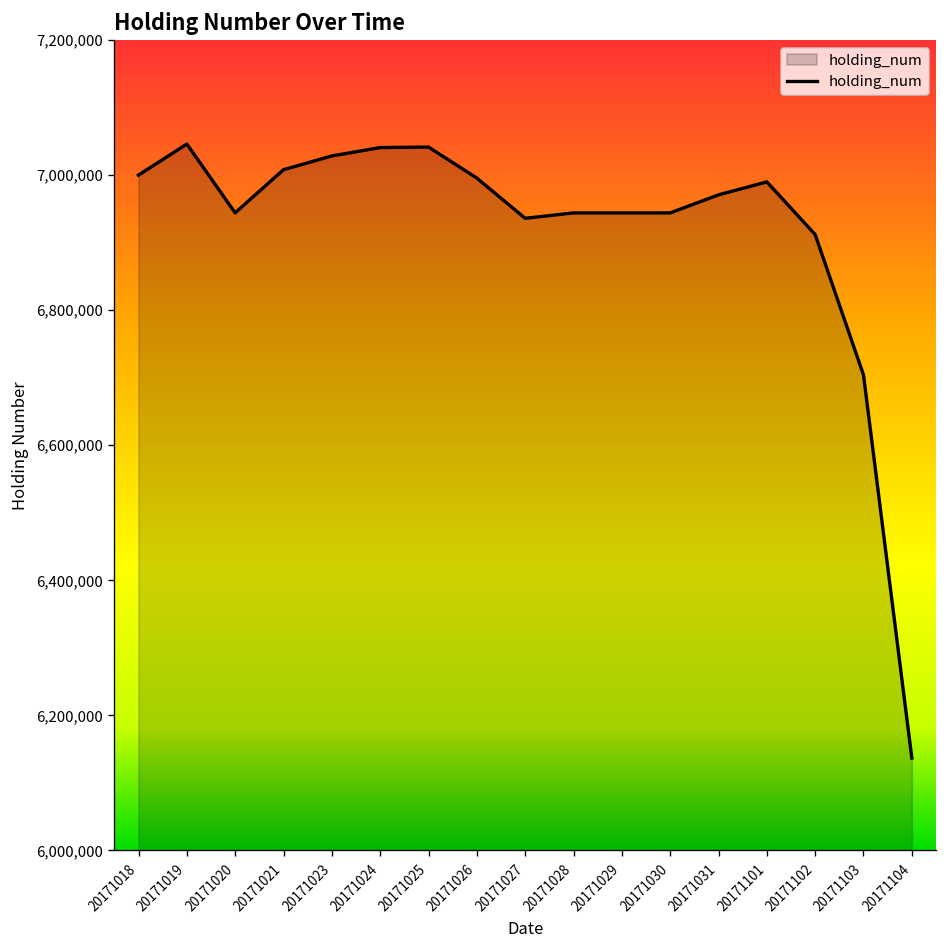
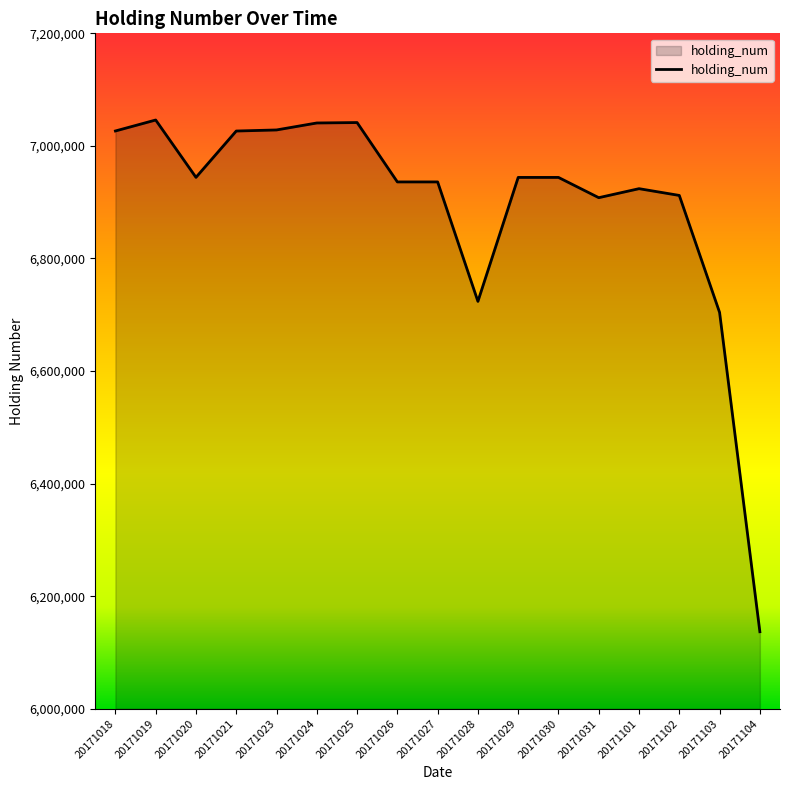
  {
-   "20171018": "7,000,000",
+   "20171018": "7,030,000",
    "20171019": "7,050,000",
    "20171020": "6,940,000",
-   "20171021": "7,010,000",
+   "20171021": "7,030,000",
    "20171023": "7,030,000",
    "20171024": "7,040,000",
    "20171025": "7,040,000",
-   "20171026": "7,000,000",
+   "20171026": "6,940,000",
    "20171027": "6,940,000",
-   "20171028": "6,940,000",
+   "20171028": "6,720,000",
    "20171029": "6,940,000",
    "20171030": "6,940,000",
-   "20171031": "6,970,000",
-   "20171101": "6,990,000",
+   "20171031": "6,910,000",
+   "20171101": "6,920,000",
    "20171102": "6,910,000",
    "20171103": "6,700,000",
    "20171104": "6,140,000"
  }
